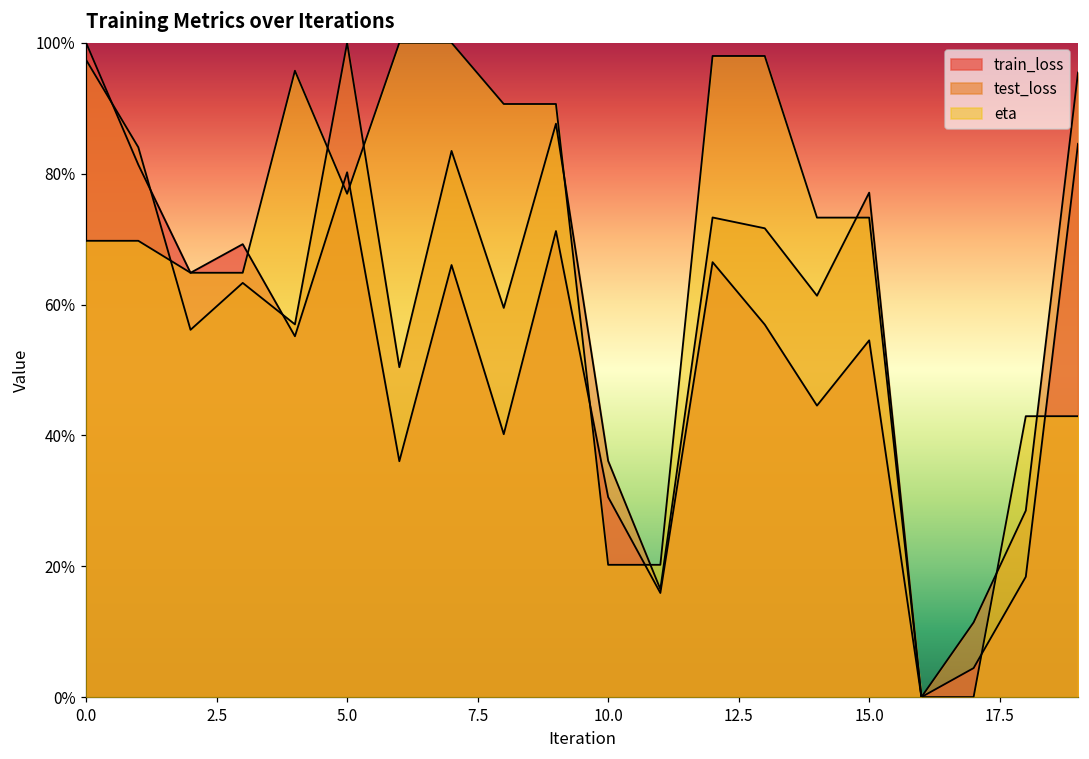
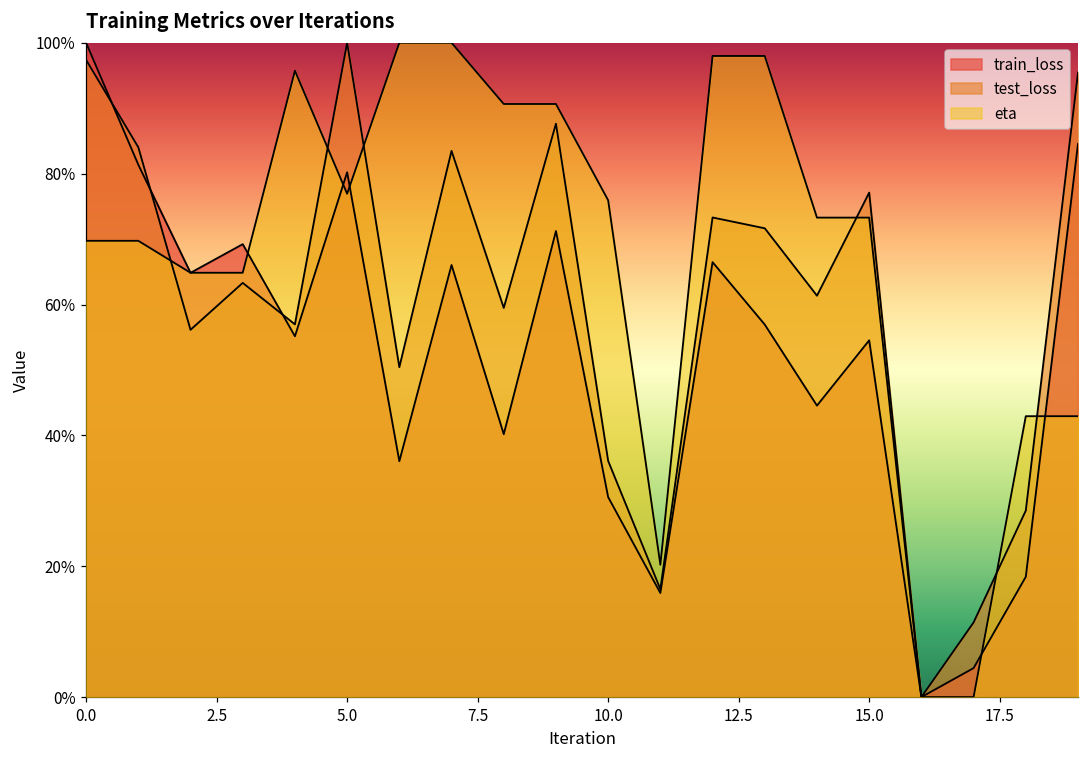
  {
    "eta": {
      "0.0": "70%",
      "5.0": "77%",
-     "10.0": "20%",
+     "10.0": "76%",
      "15.0": "73%"
    }
  }
